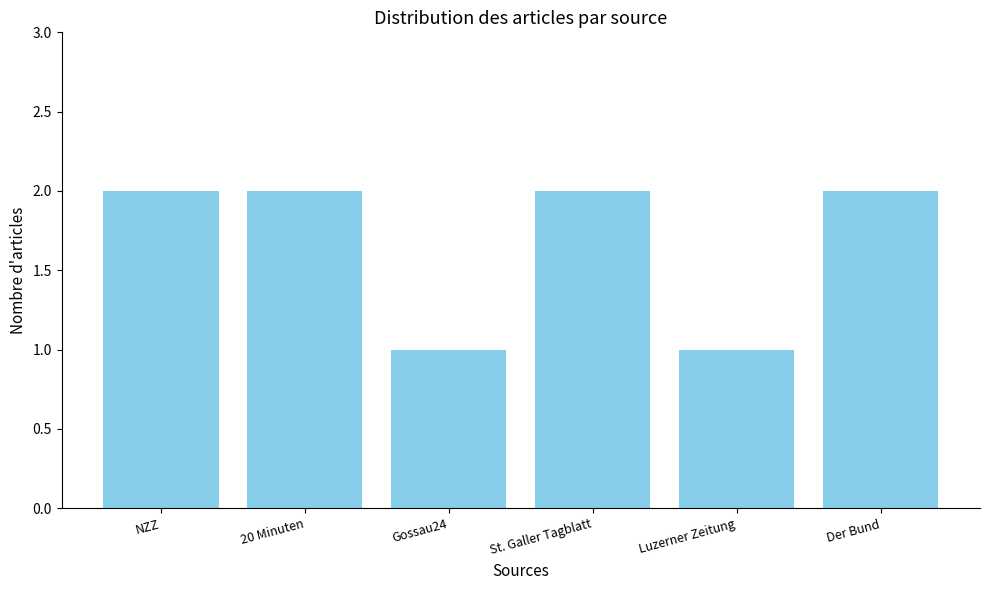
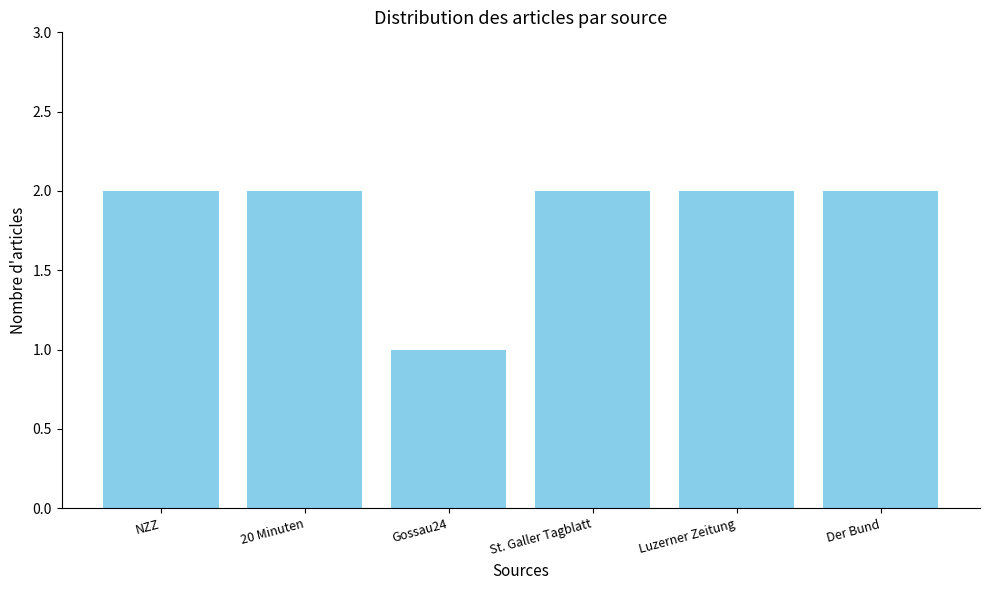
  {
    "NZZ": 2,
    "20 Minuten": 2,
    "Gossau24": 1,
    "St. Galler Tagblatt": 2,
-   "Luzerner Zeitung": 1,
+   "Luzerner Zeitung": 2,
    "Der Bund": 2
  }
